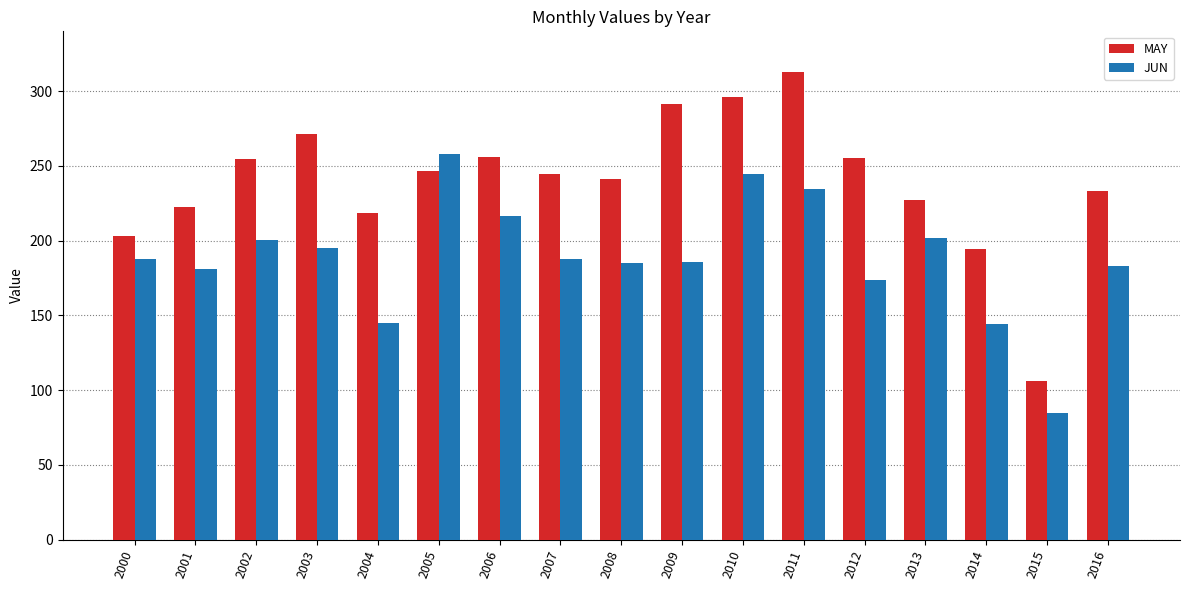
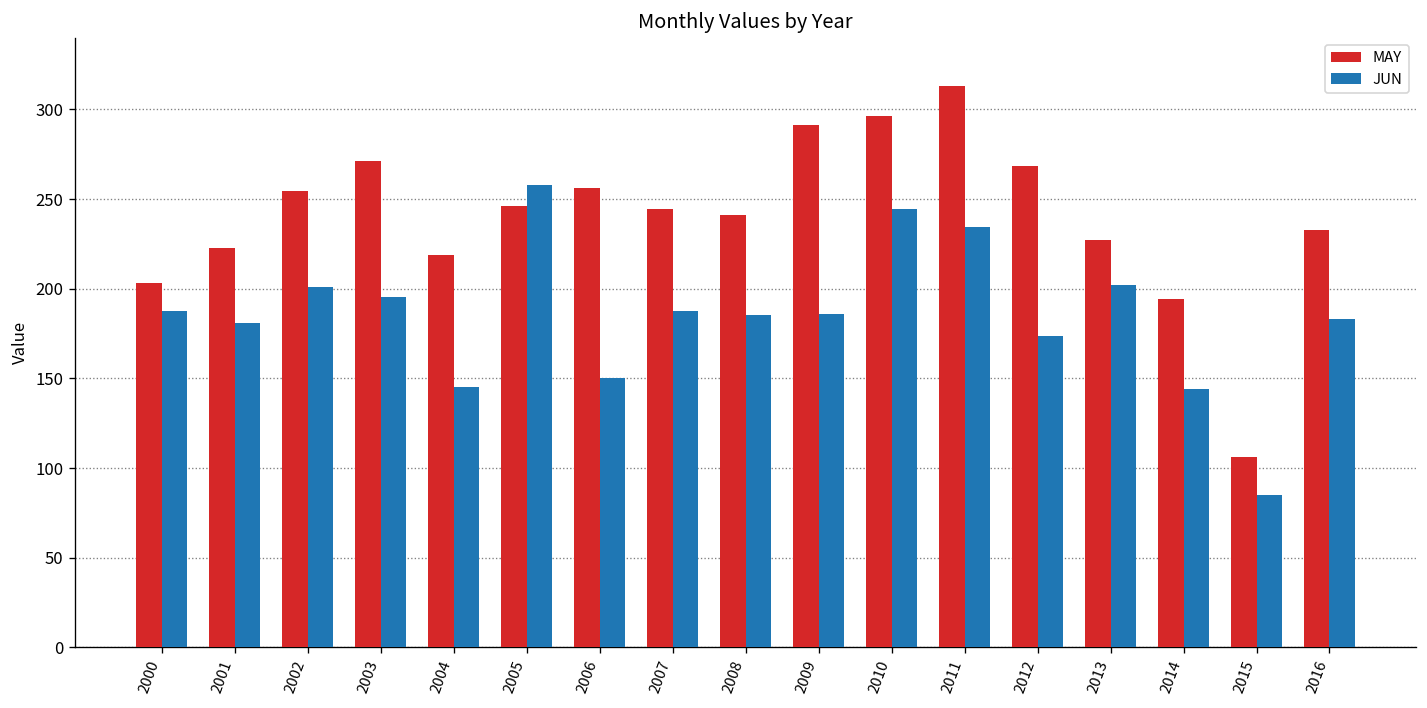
  {
    "MAY": {
      "2000": 203,
      "2001": 223,
      "2002": 255,
      "2003": 271,
      "2004": 219,
      "2005": 246,
      "2006": 256,
      "2007": 244,
      "2008": 241,
      "2009": 291,
      "2010": 296,
      "2011": 313,
-     "2012": 255,
+     "2012": 268,
      "2013": 227,
      "2014": 194,
      "2015": 106,
      "2016": 233
    },
    "JUN": {
      "2000": 188,
      "2001": 181,
      "2002": 201,
      "2003": 195,
      "2004": 145,
      "2005": 258,
-     "2006": 217,
+     "2006": 150,
      "2007": 187,
      "2008": 185,
      "2009": 186,
      "2010": 245,
      "2011": 234,
      "2012": 174,
      "2013": 202,
      "2014": 144,
      "2015": 85,
      "2016": 183
    }
  }
